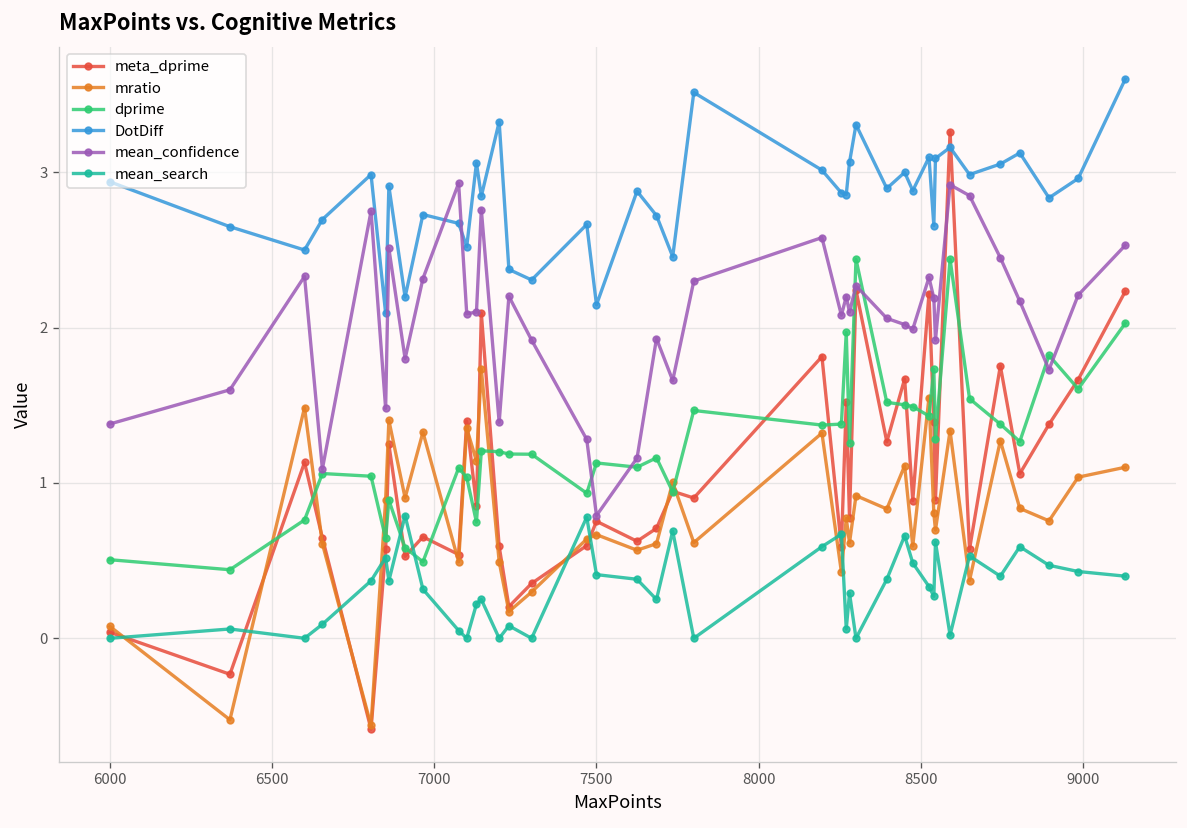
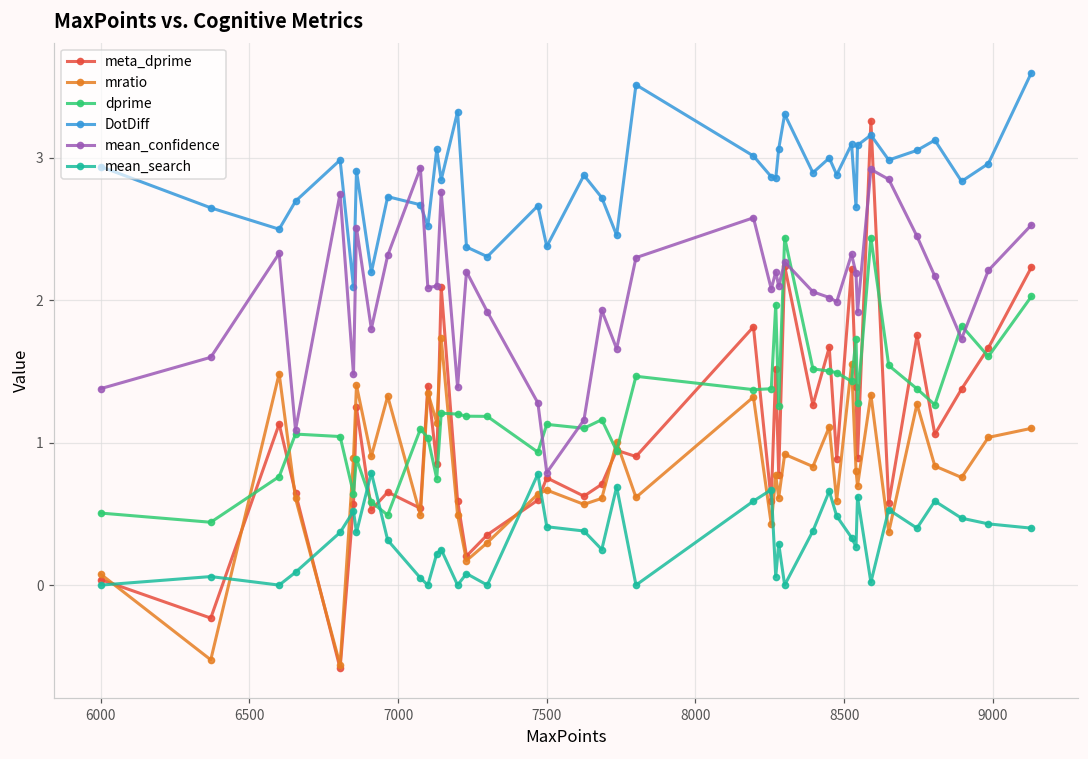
  {
    "DotDiff": {
-     "7500": 2.15
+     "7500": 2.38
    },
    "mean_confidence": {
      "6000": 1.38,
      "7500": 0.79
    }
  }
